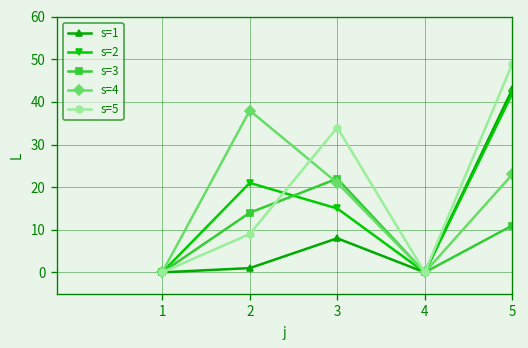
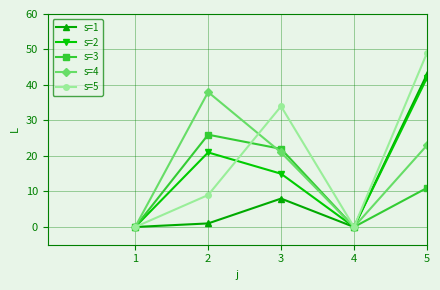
  {
    "s=3": {
-     "2": 14,
+     "2": 26,
      "3": 22,
      "5": 11
    },
    "s=4": {
      "2": 38,
      "3": 21,
      "5": 23
    },
    "s=5": {
      "2": 9,
      "3": 34,
      "5": 49
    }
  }
